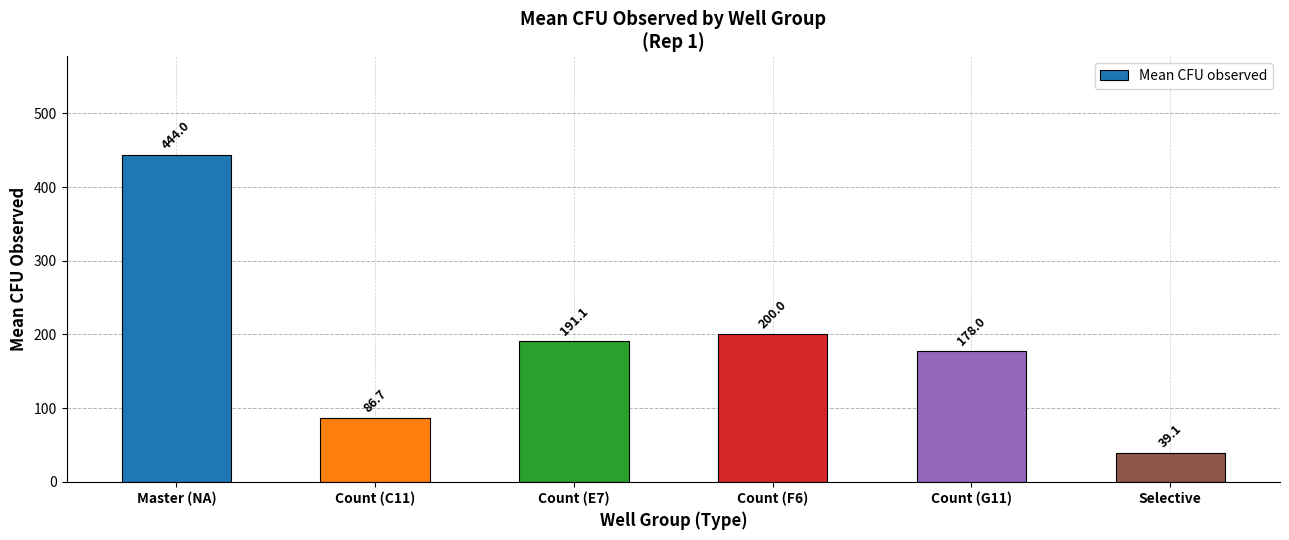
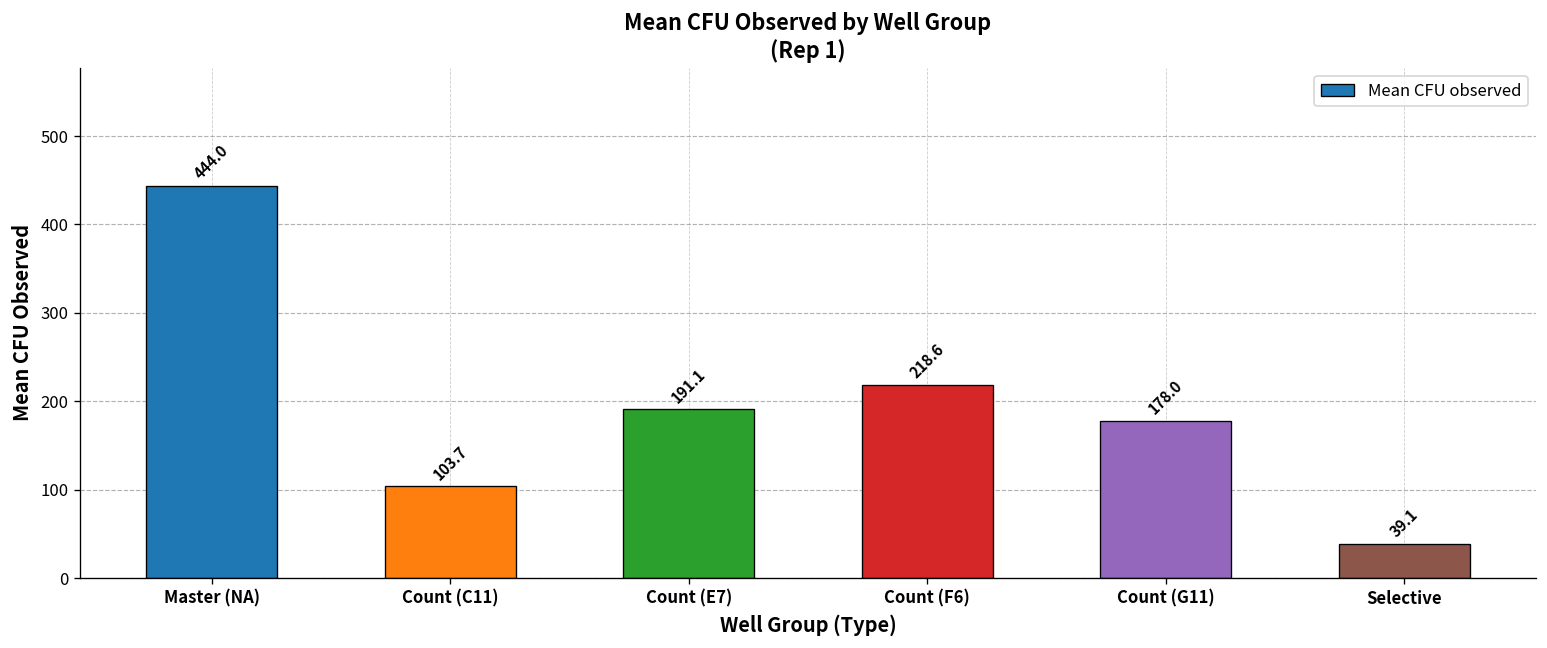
  {
    "Master (NA)": 444.0,
-   "Count (C11)": 86.7,
+   "Count (C11)": 103.7,
    "Count (E7)": 191.1,
-   "Count (F6)": 200.0,
+   "Count (F6)": 218.6,
    "Count (G11)": 178.0,
    "Selective": 39.1
  }
